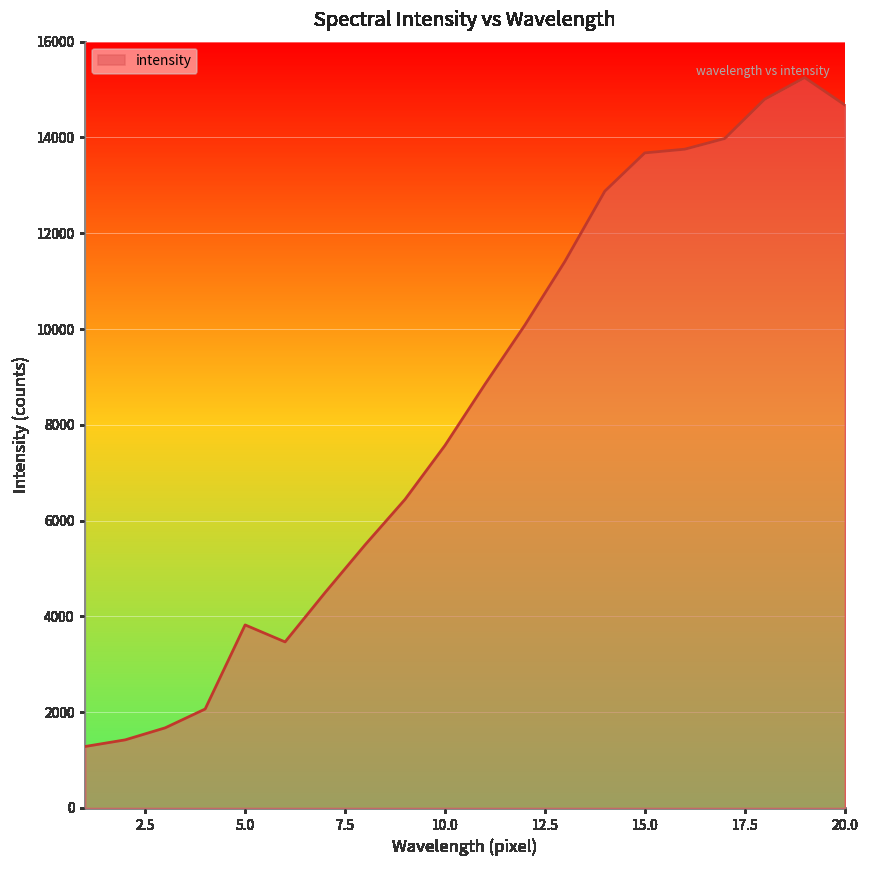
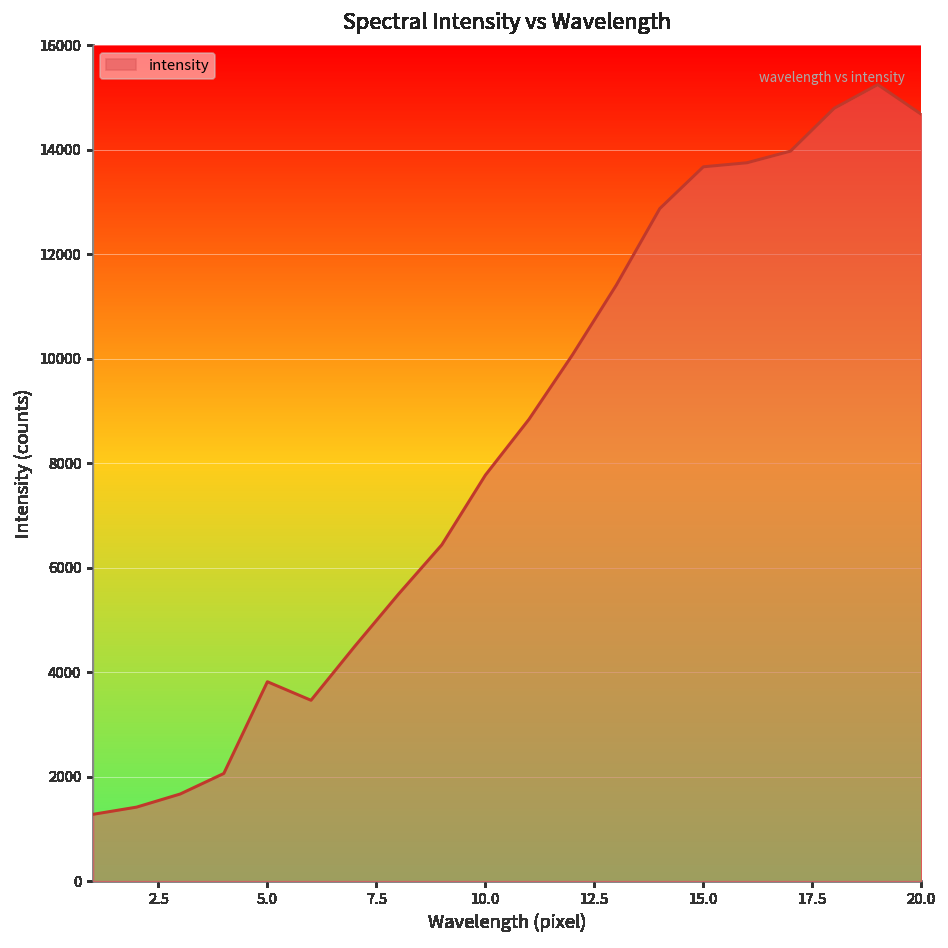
  {
    "5.0": 3800,
-   "10.0": 7600,
+   "10.0": 7800,
    "15.0": 13700,
    "20.0": 14700
  }
